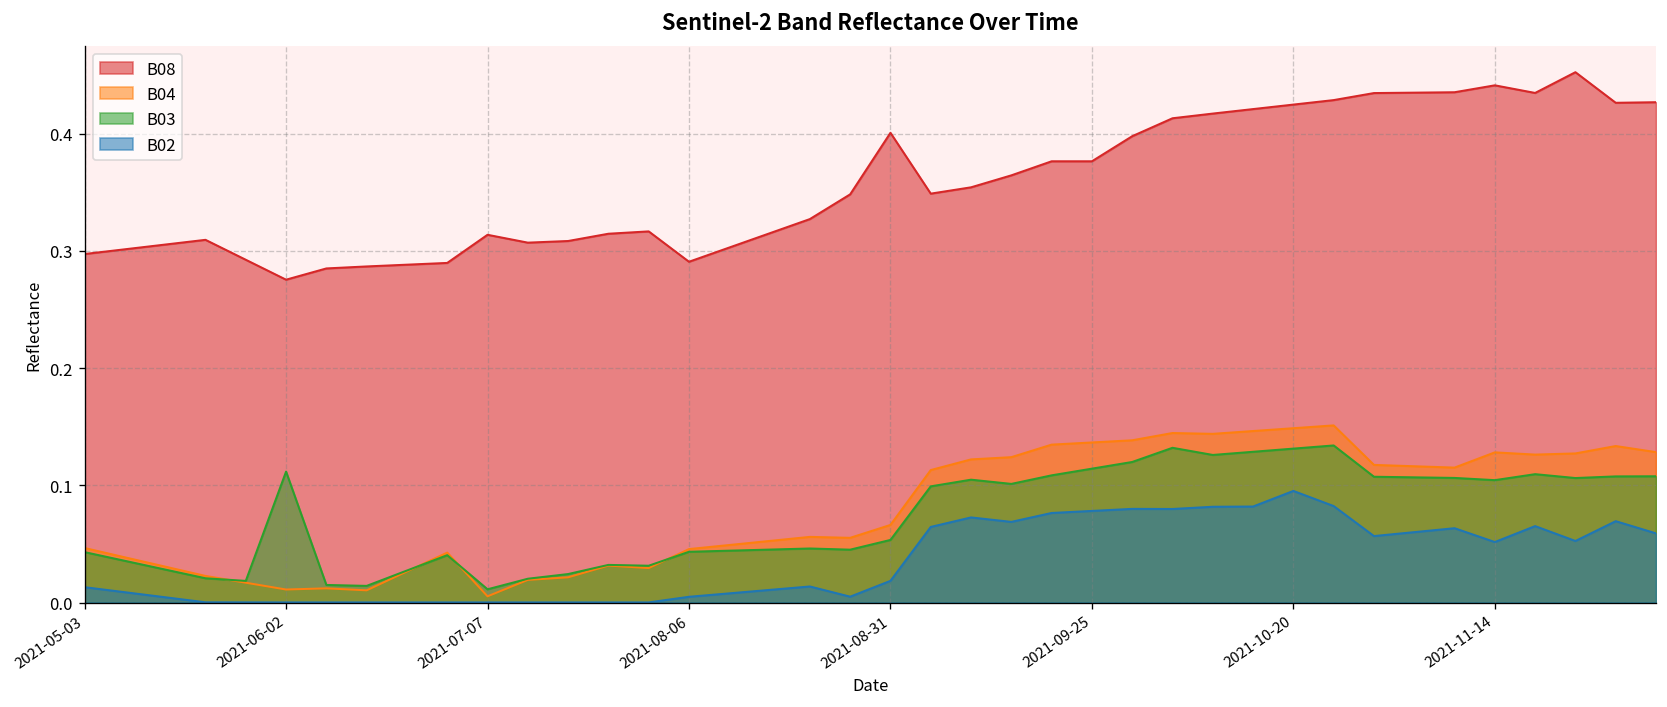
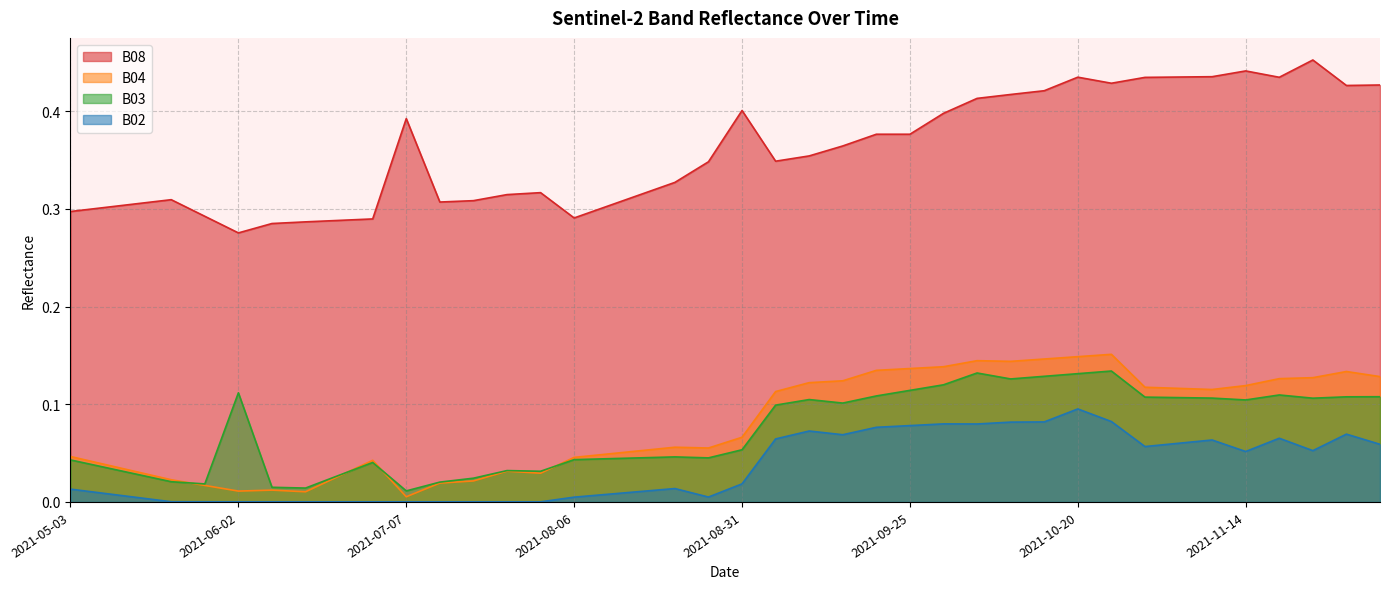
  {
    "B08": {
      "2021-05-03": 0.30,
      "2021-06-02": 0.28,
-     "2021-07-07": 0.31,
+     "2021-07-07": 0.39,
      "2021-08-06": 0.29,
      "2021-08-31": 0.40,
      "2021-09-25": 0.38,
-     "2021-10-20": 0.42,
+     "2021-10-20": 0.43,
      "2021-11-14": 0.44
    },
    "B04": {
      "2021-05-03": 0.05,
      "2021-06-02": 0.01,
      "2021-07-07": 0.01,
      "2021-08-31": 0.07,
      "2021-09-25": 0.14,
      "2021-10-20": 0.15,
-     "2021-11-14": 0.13
+     "2021-11-14": 0.12
    },
    "B03": {
      "2021-05-03": 0.04,
      "2021-06-02": 0.11,
      "2021-07-07": 0.01,
      "2021-08-31": 0.05,
      "2021-09-25": 0.11,
      "2021-10-20": 0.13,
      "2021-11-14": 0.10
    },
    "B02": {
      "2021-05-03": 0.01,
      "2021-06-02": 0.00,
      "2021-07-07": 0.00,
      "2021-08-06": 0.00,
      "2021-08-31": 0.02,
      "2021-09-25": 0.08,
      "2021-10-20": 0.10,
      "2021-11-14": 0.05
    }
  }
